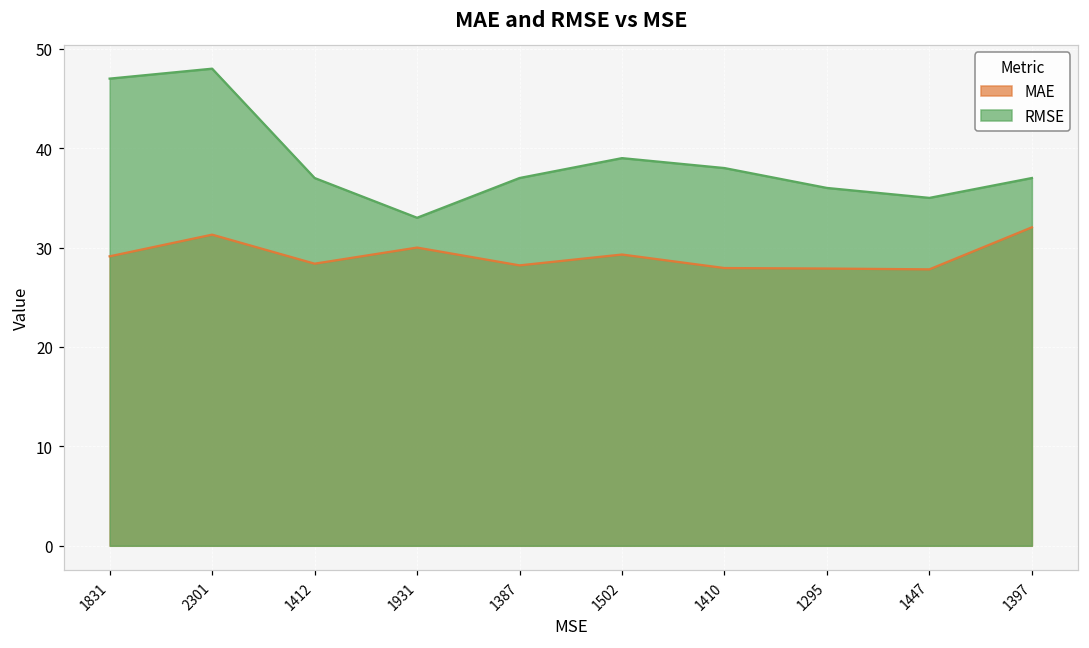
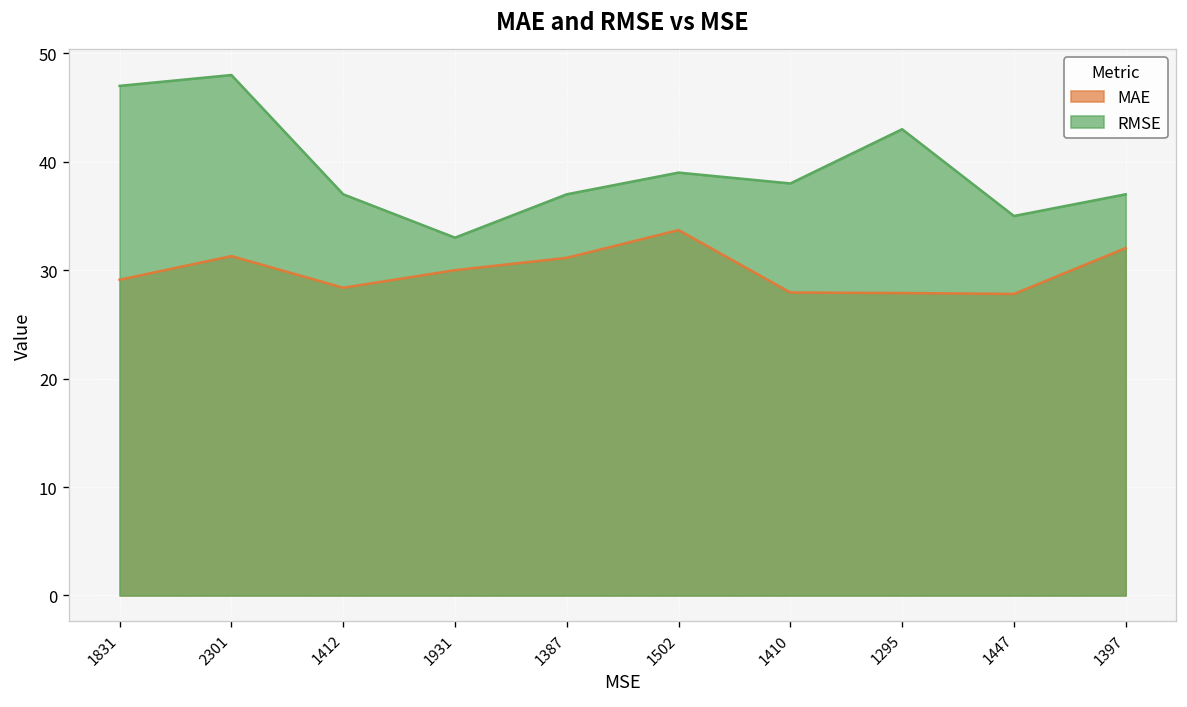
  {
    "MAE": {
      "1831": 29,
      "2301": 31,
      "1412": 28,
      "1931": 30,
-     "1387": 28,
-     "1502": 29,
+     "1387": 31,
+     "1502": 34,
      "1410": 28,
      "1295": 28,
      "1447": 28,
      "1397": 32
    },
    "RMSE": {
      "1831": 47,
      "2301": 48,
      "1412": 37,
      "1931": 33,
      "1387": 37,
      "1502": 39,
      "1410": 38,
-     "1295": 36,
+     "1295": 43,
      "1447": 35,
      "1397": 37
    }
  }
